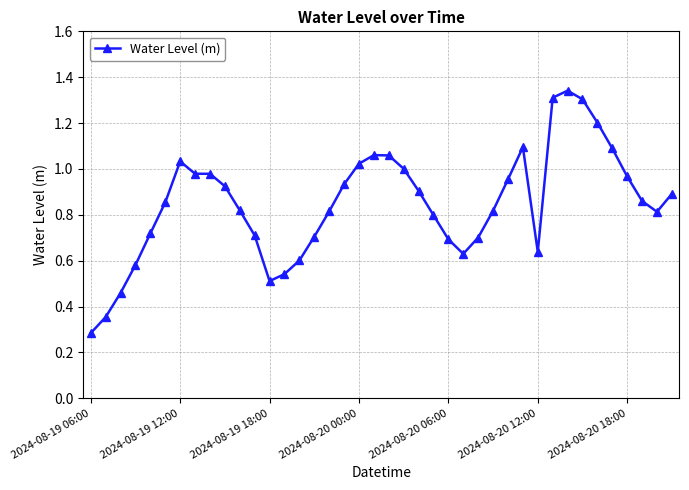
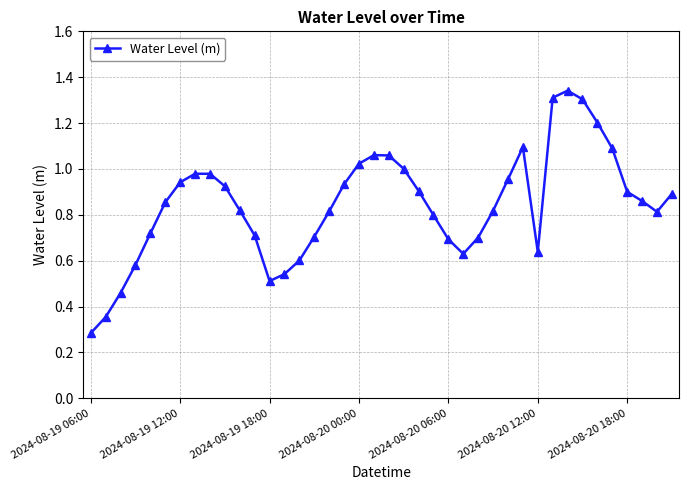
  {
    "2024-08-19 06:00": 0.28,
-   "2024-08-19 12:00": 1.03,
+   "2024-08-19 12:00": 0.94,
    "2024-08-19 18:00": 0.51,
    "2024-08-20 00:00": 1.02,
    "2024-08-20 06:00": 0.69,
    "2024-08-20 12:00": 0.64,
-   "2024-08-20 18:00": 0.97
+   "2024-08-20 18:00": 0.90
  }
